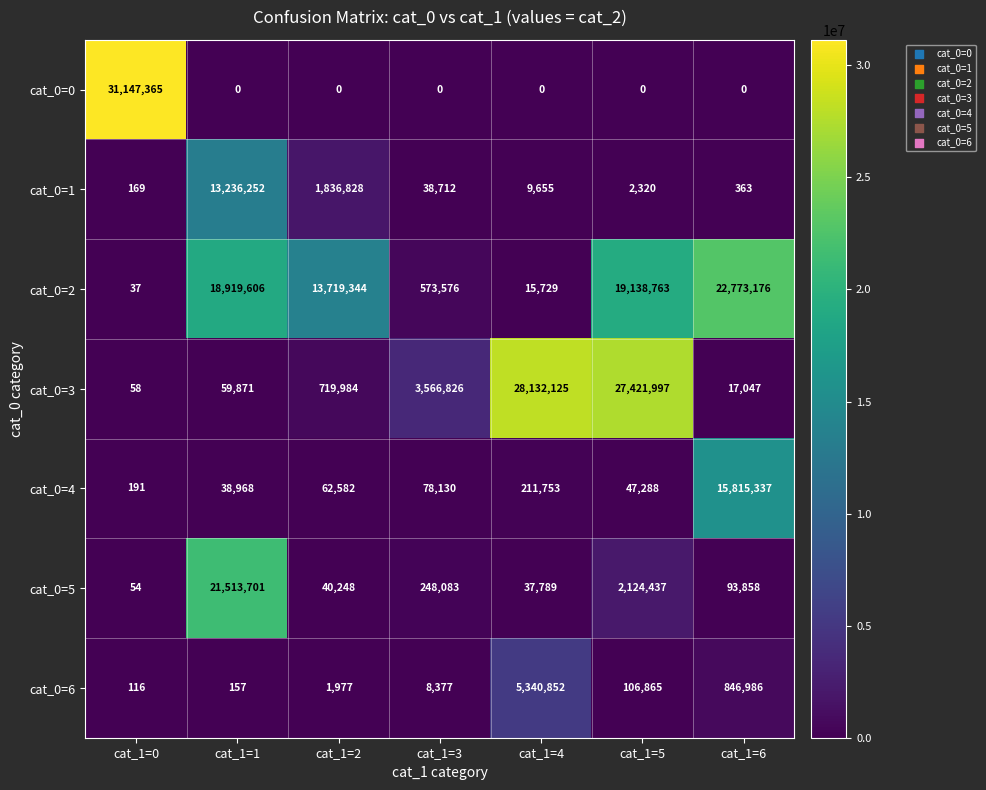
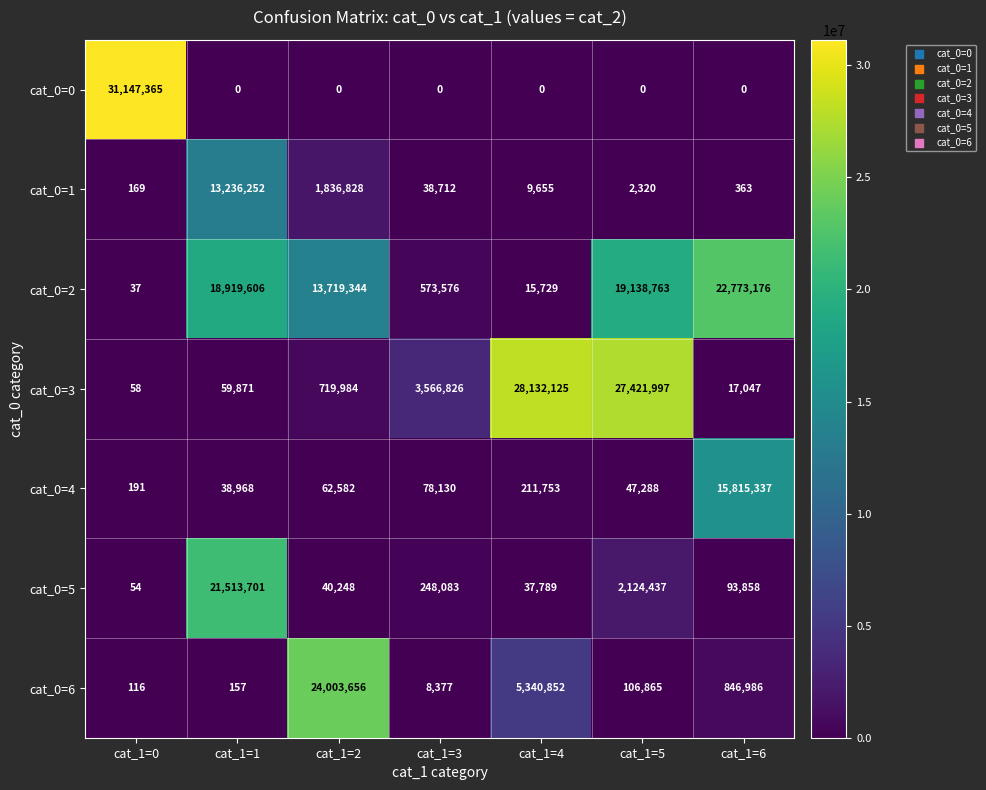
  {
    "cat_0=0": {
      "cat_1=0": "31,147,365",
      "cat_1=1": "0",
      "cat_1=2": "0",
      "cat_1=3": "0",
      "cat_1=4": "0",
      "cat_1=5": "0",
      "cat_1=6": "0"
    },
    "cat_0=1": {
      "cat_1=0": "169",
      "cat_1=1": "13,236,252",
      "cat_1=2": "1,836,828",
      "cat_1=3": "38,712",
      "cat_1=4": "9,655",
      "cat_1=5": "2,320",
      "cat_1=6": "363"
    },
    "cat_0=2": {
      "cat_1=0": "37",
      "cat_1=1": "18,919,606",
      "cat_1=2": "13,719,344",
      "cat_1=3": "573,576",
      "cat_1=4": "15,729",
      "cat_1=5": "19,138,763",
      "cat_1=6": "22,773,176"
    },
    "cat_0=3": {
      "cat_1=0": "58",
      "cat_1=1": "59,871",
      "cat_1=2": "719,984",
      "cat_1=3": "3,566,826",
      "cat_1=4": "28,132,125",
      "cat_1=5": "27,421,997",
      "cat_1=6": "17,047"
    },
    "cat_0=4": {
      "cat_1=0": "191",
      "cat_1=1": "38,968",
      "cat_1=2": "62,582",
      "cat_1=3": "78,130",
      "cat_1=4": "211,753",
      "cat_1=5": "47,288",
      "cat_1=6": "15,815,337"
    },
    "cat_0=5": {
      "cat_1=0": "54",
      "cat_1=1": "21,513,701",
      "cat_1=2": "40,248",
      "cat_1=3": "248,083",
      "cat_1=4": "37,789",
      "cat_1=5": "2,124,437",
      "cat_1=6": "93,858"
    },
    "cat_0=6": {
      "cat_1=0": "116",
      "cat_1=1": "157",
-     "cat_1=2": "1,977",
+     "cat_1=2": "24,003,656",
      "cat_1=3": "8,377",
      "cat_1=4": "5,340,852",
      "cat_1=5": "106,865",
      "cat_1=6": "846,986"
    }
  }
